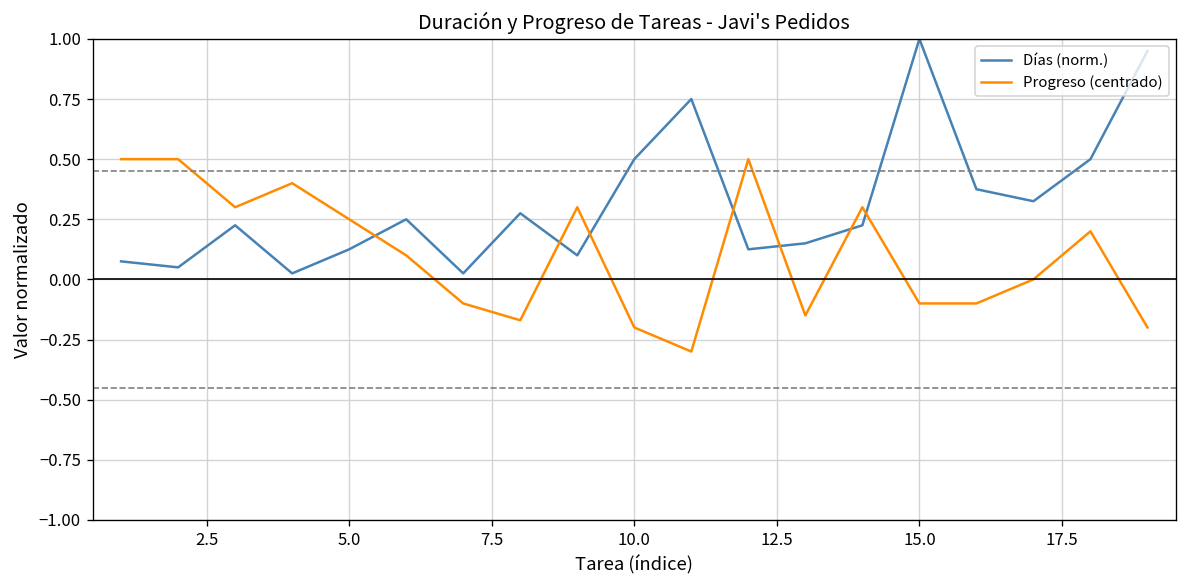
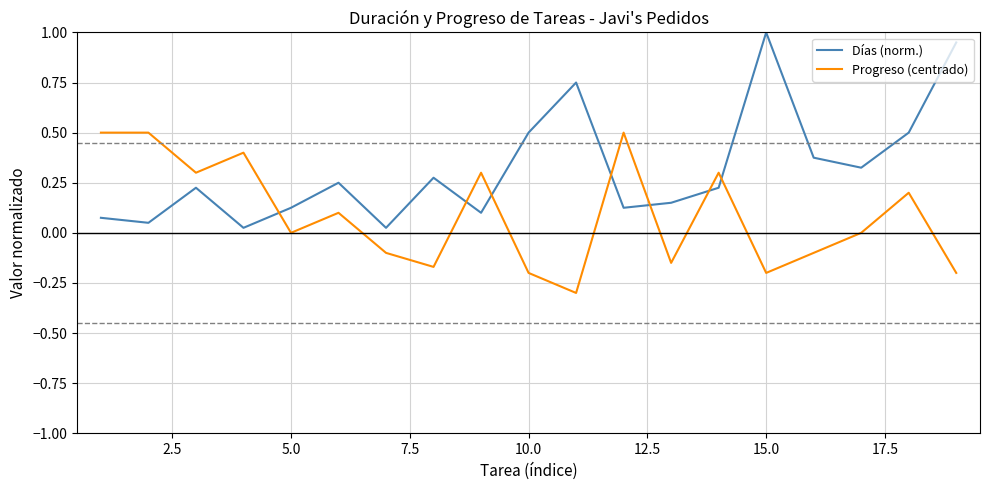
  {
    "Días (norm.)": {
      "5.0": 0.13,
      "10.0": 0.50,
      "15.0": 1.00
    },
    "Progreso (centrado)": {
-     "5.0": 0.25,
+     "5.0": 0.00,
      "10.0": -0.20,
-     "15.0": -0.10
+     "15.0": -0.20
    }
  }
